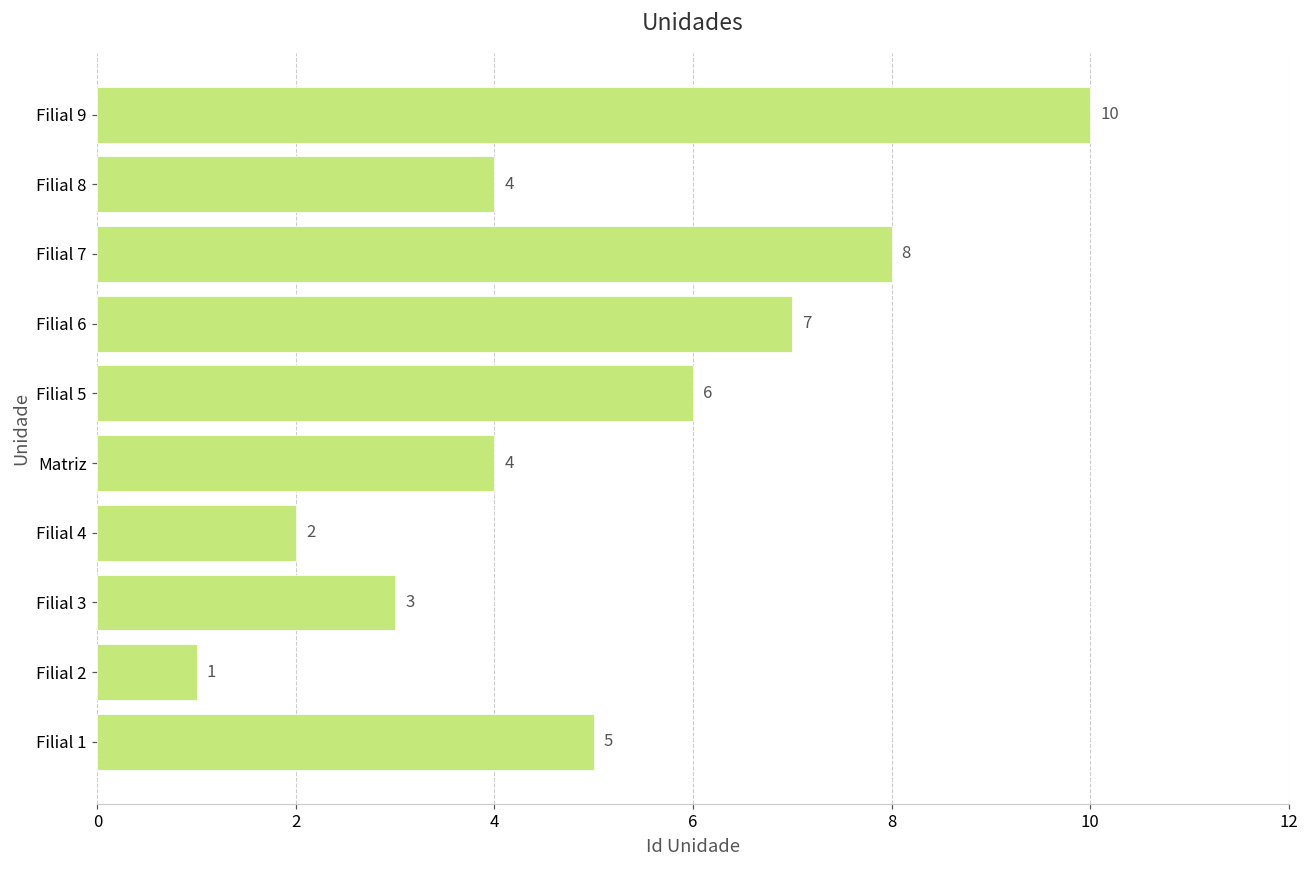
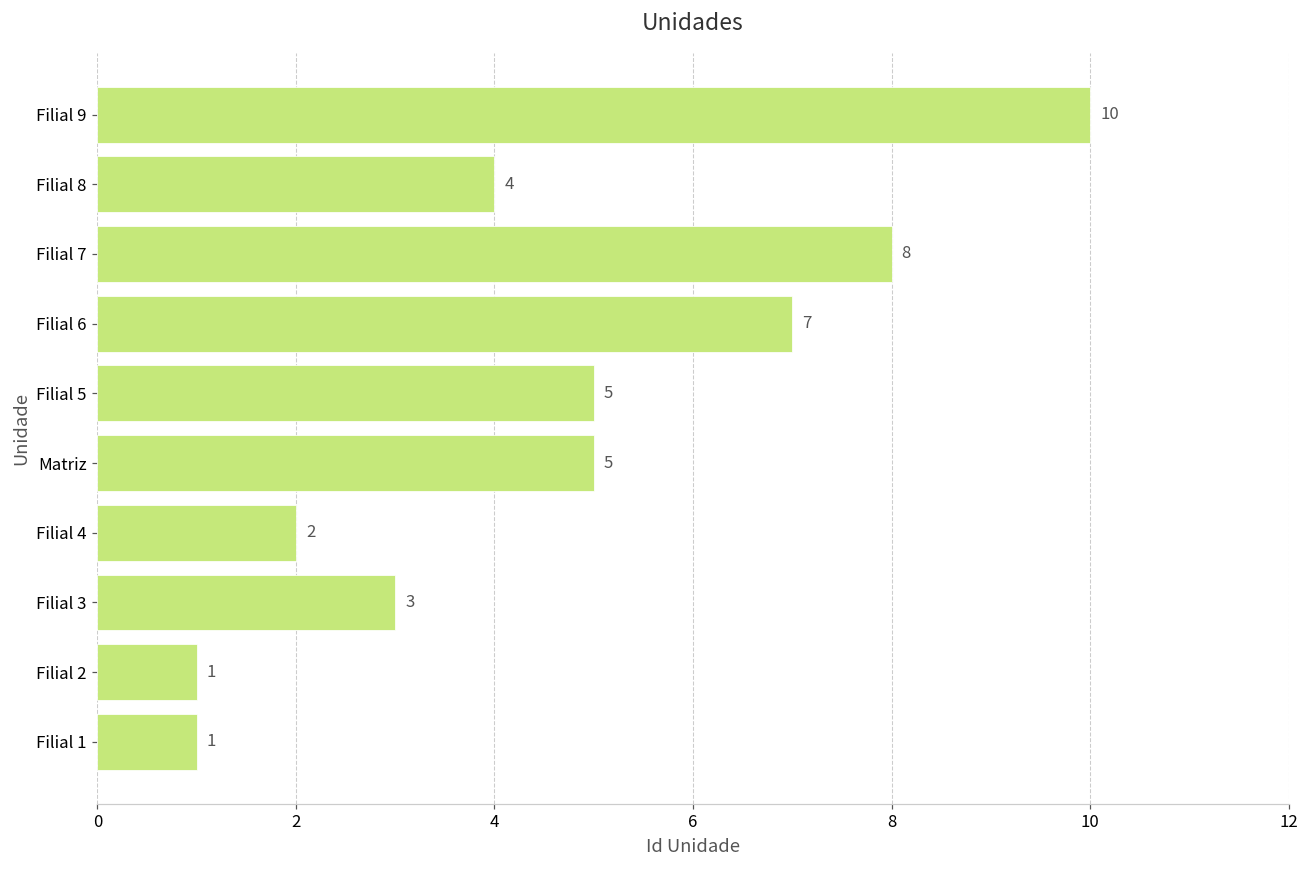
  {
    "Filial 9": 10,
    "Filial 8": 4,
    "Filial 7": 8,
    "Filial 6": 7,
-   "Filial 5": 6,
-   "Matriz": 4,
+   "Filial 5": 5,
+   "Matriz": 5,
    "Filial 4": 2,
    "Filial 3": 3,
    "Filial 2": 1,
-   "Filial 1": 5
+   "Filial 1": 1
  }
